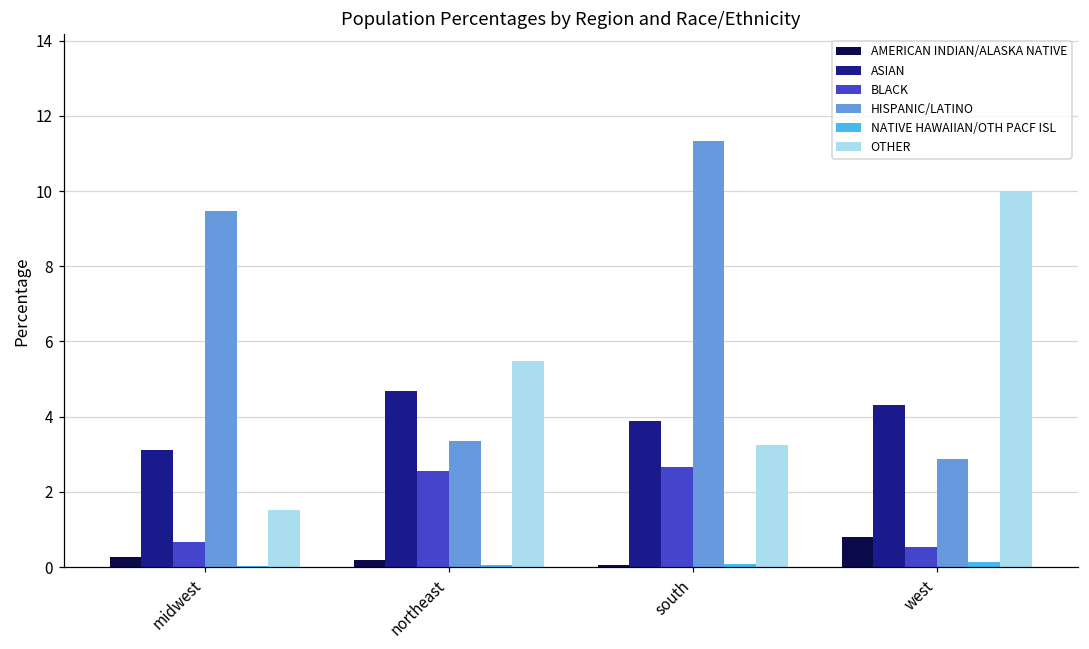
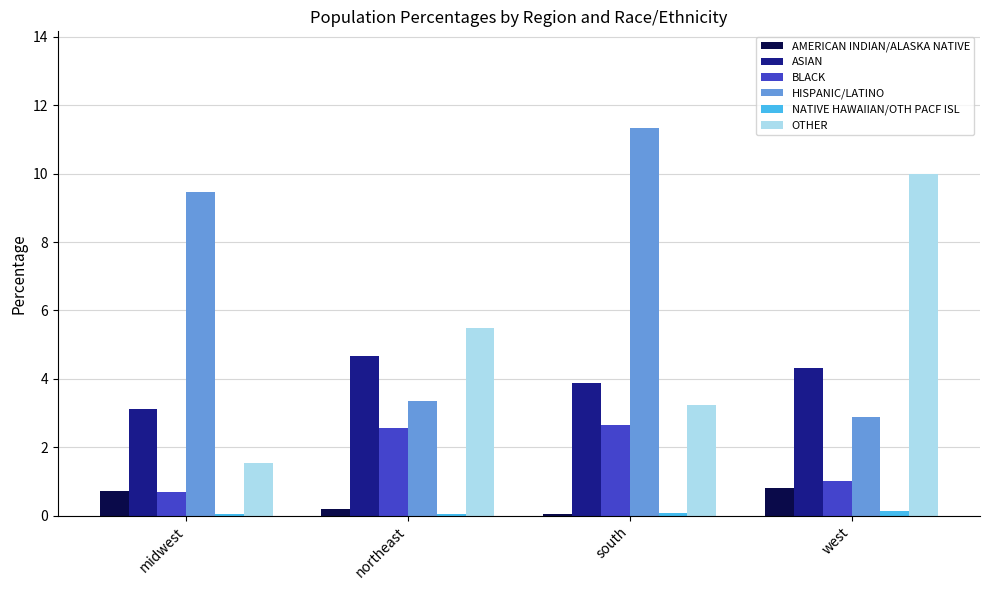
  {
    "AMERICAN INDIAN/ALASKA NATIVE": {
-     "midwest": 0.3,
+     "midwest": 0.7,
      "northeast": 0.2,
      "west": 0.8
    },
    "ASIAN": {
      "midwest": 3.1,
      "northeast": 4.7,
      "south": 3.9,
      "west": 4.3
    },
    "BLACK": {
      "midwest": 0.7,
      "northeast": 2.6,
      "south": 2.7,
-     "west": 0.5
+     "west": 1.0
    },
    "OTHER": {
      "midwest": 1.5,
      "northeast": 5.5,
      "south": 3.2,
      "west": 10.0
    }
  }
